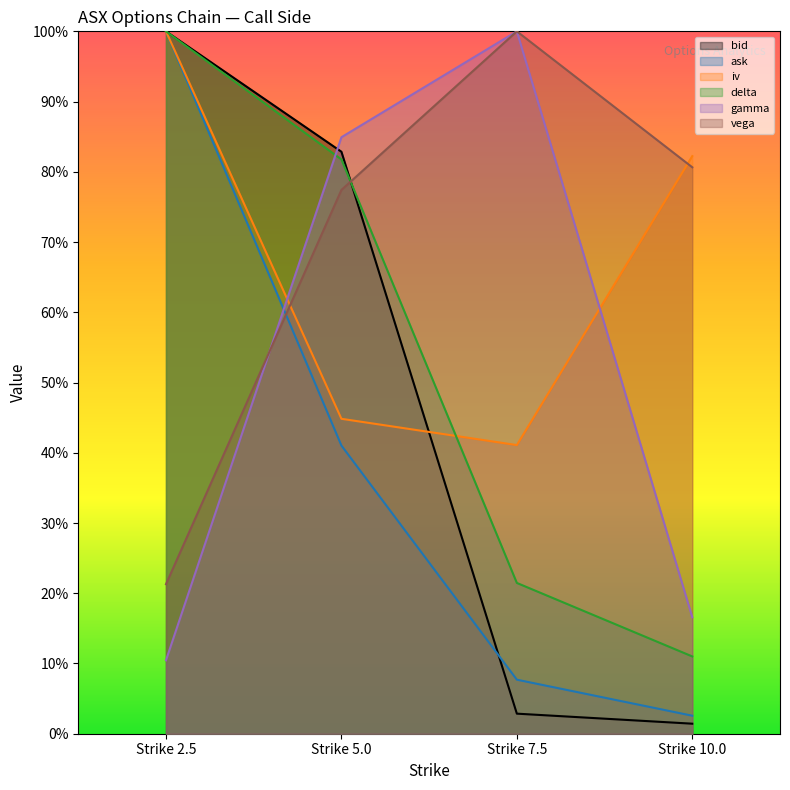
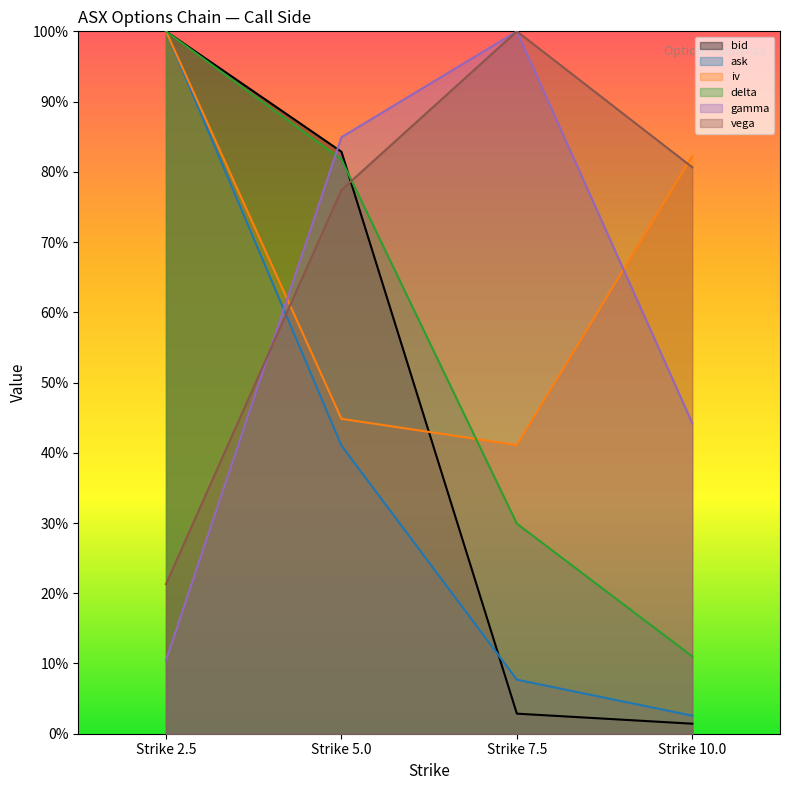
  {
    "bid": {
      "Strike 5.0": "83%",
      "Strike 7.5": "3%",
      "Strike 10.0": "1%"
    },
    "ask": {
      "Strike 5.0": "41%",
      "Strike 7.5": "8%",
      "Strike 10.0": "3%"
    },
    "iv": {
      "Strike 5.0": "45%",
      "Strike 7.5": "41%",
      "Strike 10.0": "82%"
    },
    "delta": {
      "Strike 5.0": "82%",
-     "Strike 7.5": "21%",
+     "Strike 7.5": "30%",
      "Strike 10.0": "11%"
    },
    "gamma": {
      "Strike 2.5": "10%",
      "Strike 5.0": "85%",
-     "Strike 10.0": "17%"
+     "Strike 10.0": "44%"
    },
    "vega": {
      "Strike 2.5": "21%",
      "Strike 5.0": "77%",
      "Strike 10.0": "81%"
    }
  }
